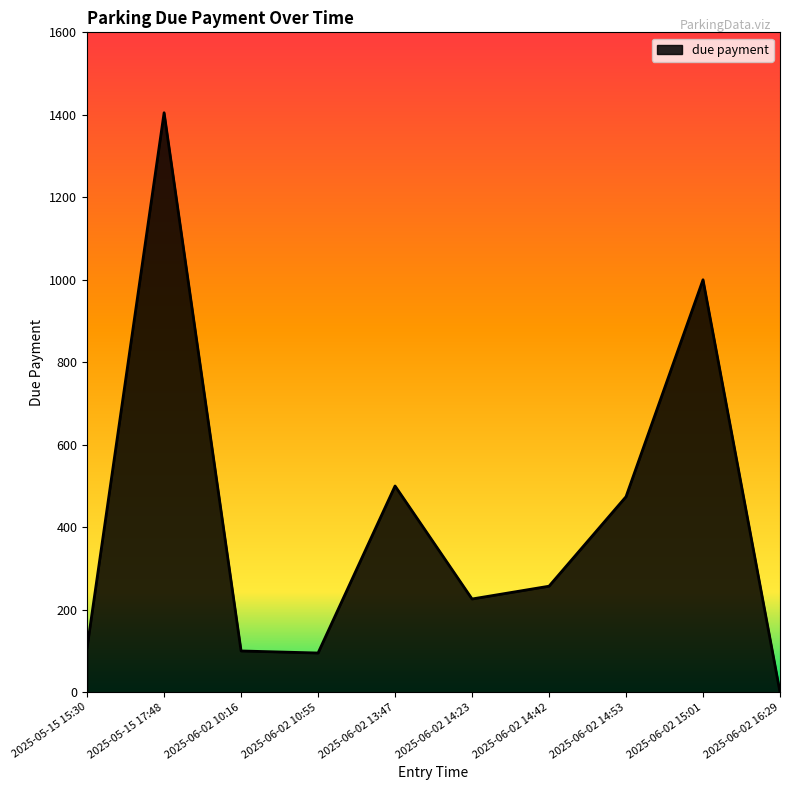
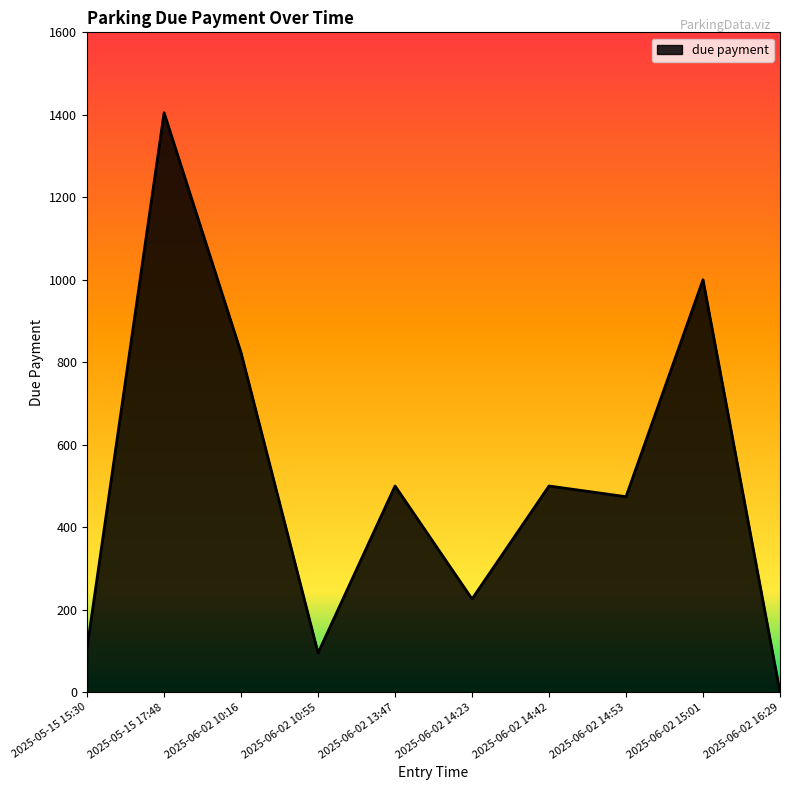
  {
    "2025-05-15 15:30": 110,
    "2025-05-15 17:48": 1410,
-   "2025-06-02 10:16": 100,
+   "2025-06-02 10:16": 820,
    "2025-06-02 10:55": 100,
    "2025-06-02 13:47": 500,
    "2025-06-02 14:23": 230,
-   "2025-06-02 14:42": 260,
+   "2025-06-02 14:42": 500,
    "2025-06-02 14:53": 470,
    "2025-06-02 15:01": 1000,
    "2025-06-02 16:29": 0
  }
